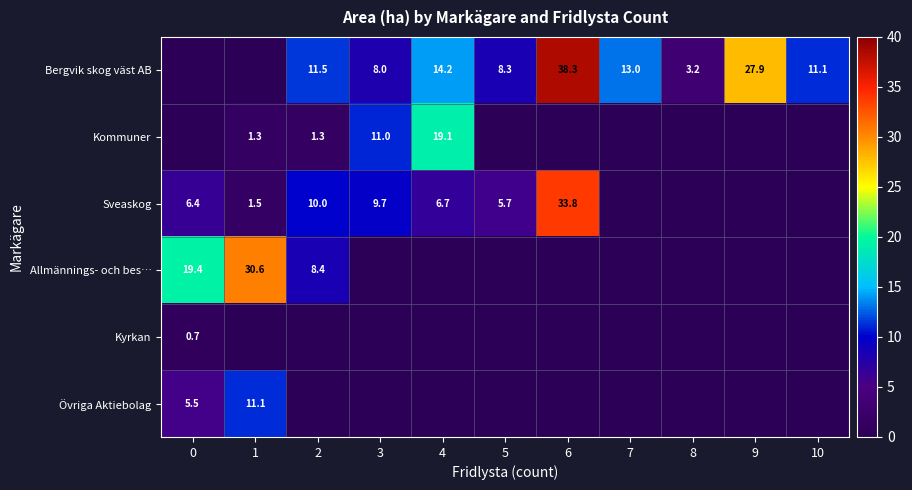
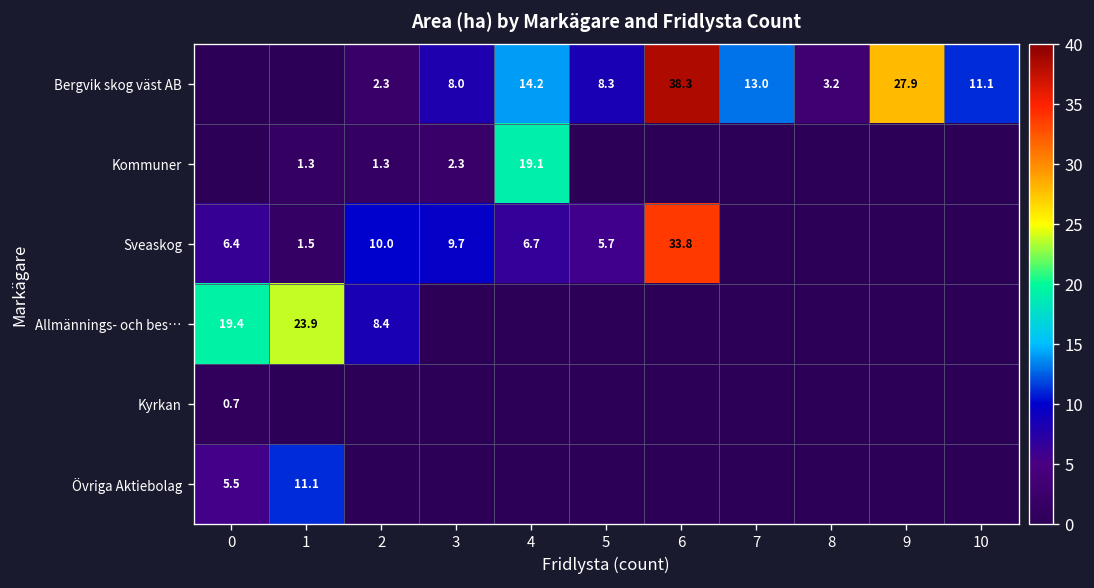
  {
    "Bergvik skog väst AB": {
-     "2": 11.5,
+     "2": 2.3,
      "3": 8.0,
      "4": 14.2,
      "5": 8.3,
      "6": 38.3,
      "7": 13.0,
      "8": 3.2,
      "9": 27.9,
      "10": 11.1
    },
    "Kommuner": {
      "1": 1.3,
      "2": 1.3,
-     "3": 11.0,
+     "3": 2.3,
      "4": 19.1
    },
    "Sveaskog": {
      "0": 6.4,
      "1": 1.5,
      "2": 10.0,
      "3": 9.7,
      "4": 6.7,
      "5": 5.7,
      "6": 33.8
    },
    "Allmännings- och bes…": {
      "0": 19.4,
-     "1": 30.6,
+     "1": 23.9,
      "2": 8.4
    },
    "Kyrkan": {
      "0": 0.7
    },
    "Övriga Aktiebolag": {
      "0": 5.5,
      "1": 11.1
    }
  }
